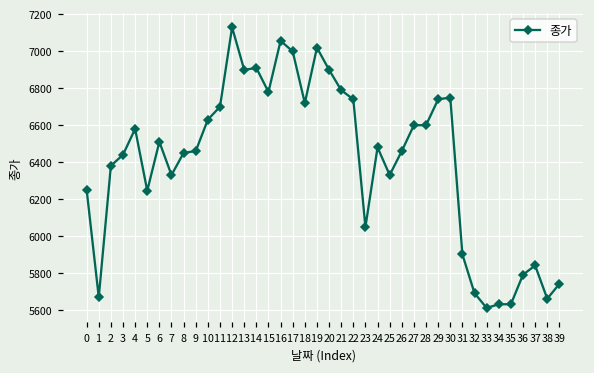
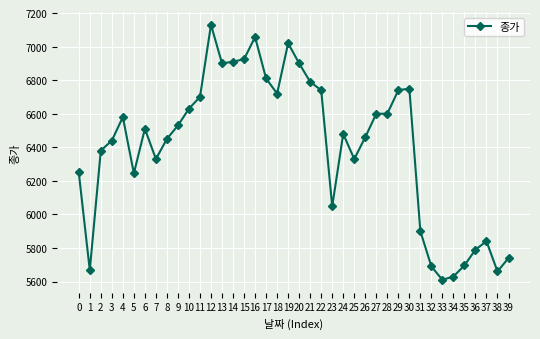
  {
    "0": 6250,
    "1": 5670,
    "2": 6380,
    "3": 6440,
    "4": 6580,
    "5": 6250,
    "6": 6510,
    "7": 6330,
    "8": 6450,
-   "9": 6460,
+   "9": 6530,
    "10": 6630,
    "11": 6700,
    "12": 7130,
    "13": 6900,
    "14": 6910,
-   "15": 6780,
+   "15": 6930,
    "16": 7060,
-   "17": 7000,
+   "17": 6810,
    "18": 6720,
    "19": 7020,
    "20": 6900,
    "21": 6790,
    "22": 6740,
    "23": 6050,
    "24": 6480,
    "25": 6330,
    "26": 6460,
    "27": 6600,
    "28": 6600,
    "29": 6740,
    "30": 6750,
    "31": 5900,
    "32": 5690,
    "33": 5610,
    "34": 5630,
-   "35": 5630,
+   "35": 5700,
    "36": 5790,
    "37": 5840,
    "38": 5660,
    "39": 5740
  }
